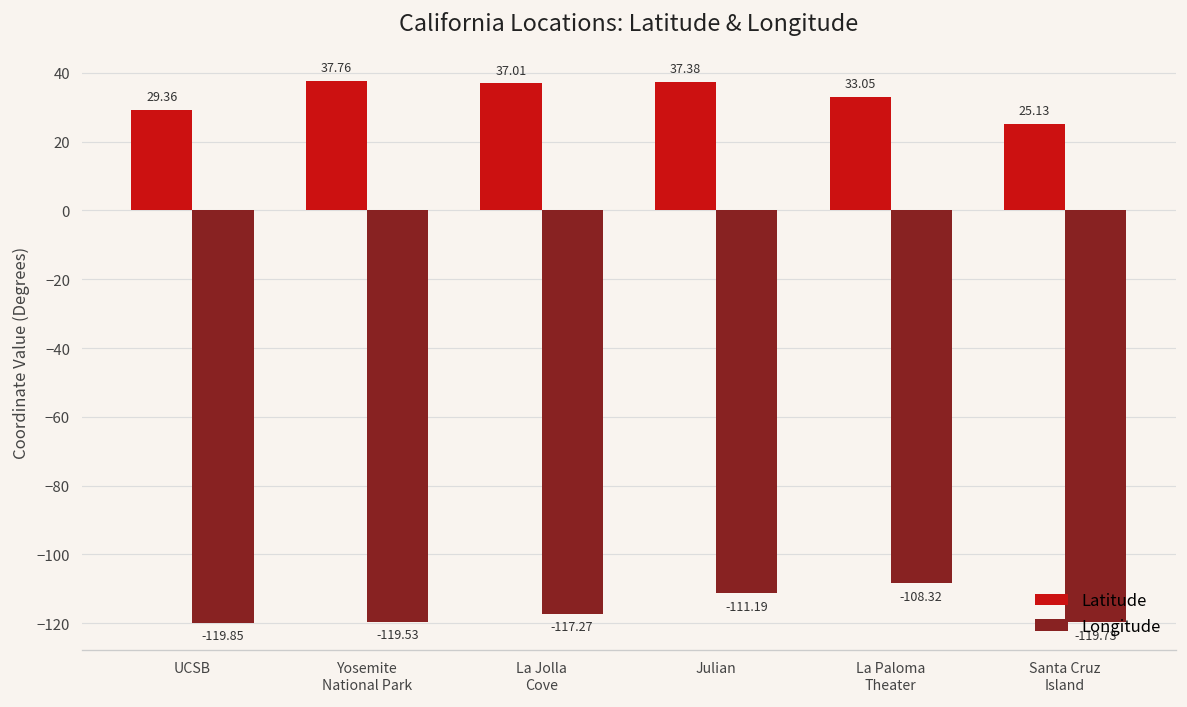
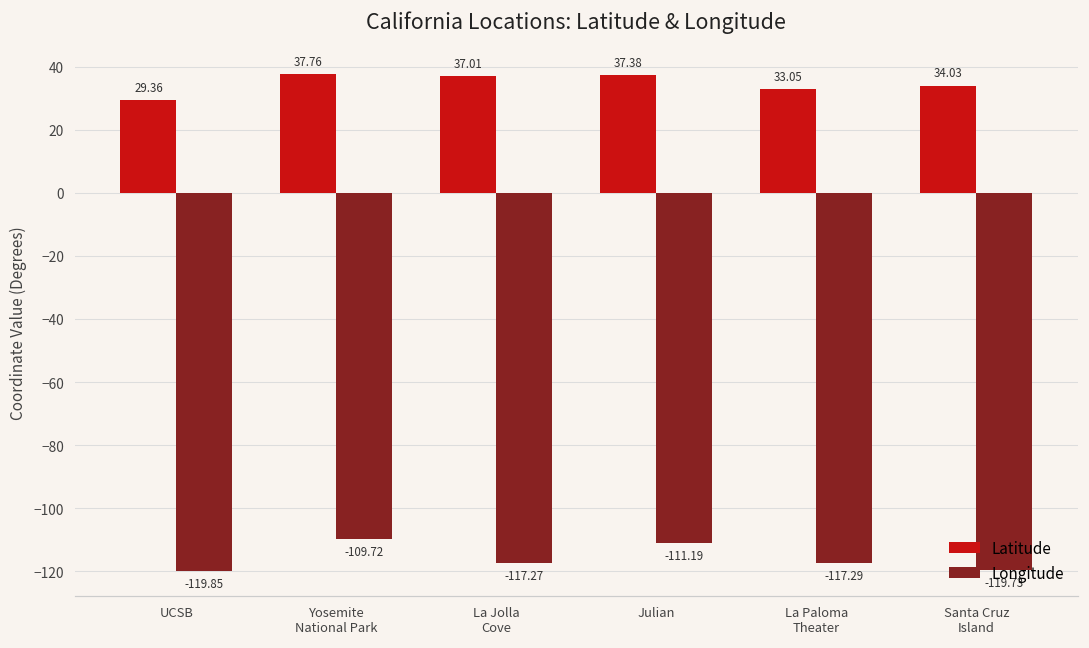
  {
    "Latitude": {
      "UCSB": 29.36,
      "Yosemite National Park": 37.76,
      "La Jolla Cove": 37.01,
      "Julian": 37.38,
      "La Paloma Theater": 33.05,
-     "Santa Cruz Island": 25.13
+     "Santa Cruz Island": 34.03
    },
    "Longitude": {
      "UCSB": -119.85,
-     "Yosemite National Park": -119.53,
+     "Yosemite National Park": -109.72,
      "La Jolla Cove": -117.27,
      "Julian": -111.19,
-     "La Paloma Theater": -108.32,
+     "La Paloma Theater": -117.29,
      "Santa Cruz Island": -119.73
    }
  }
